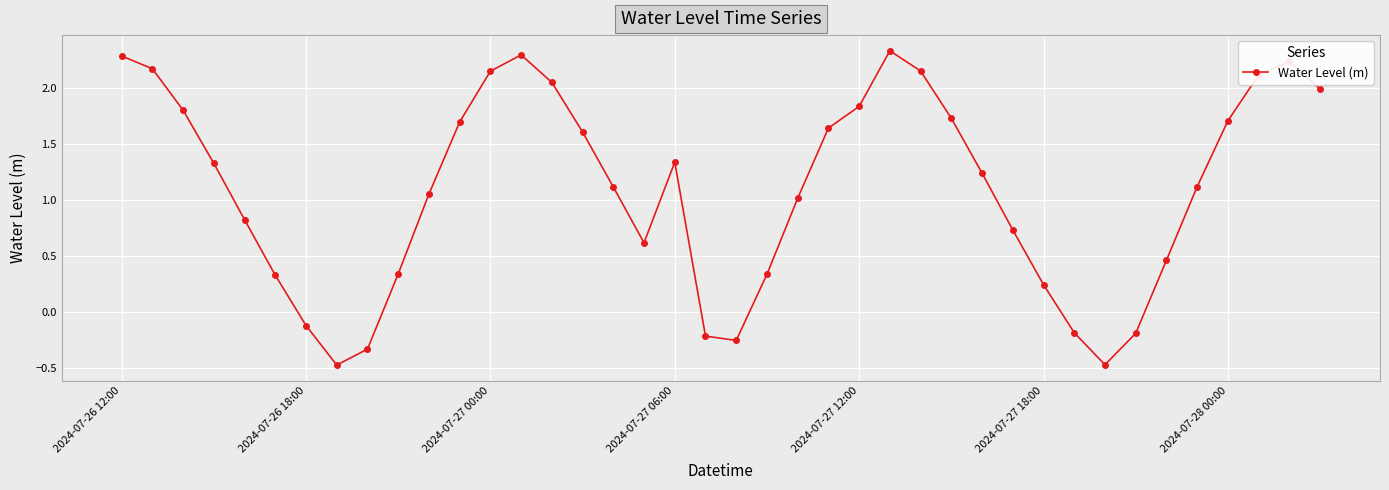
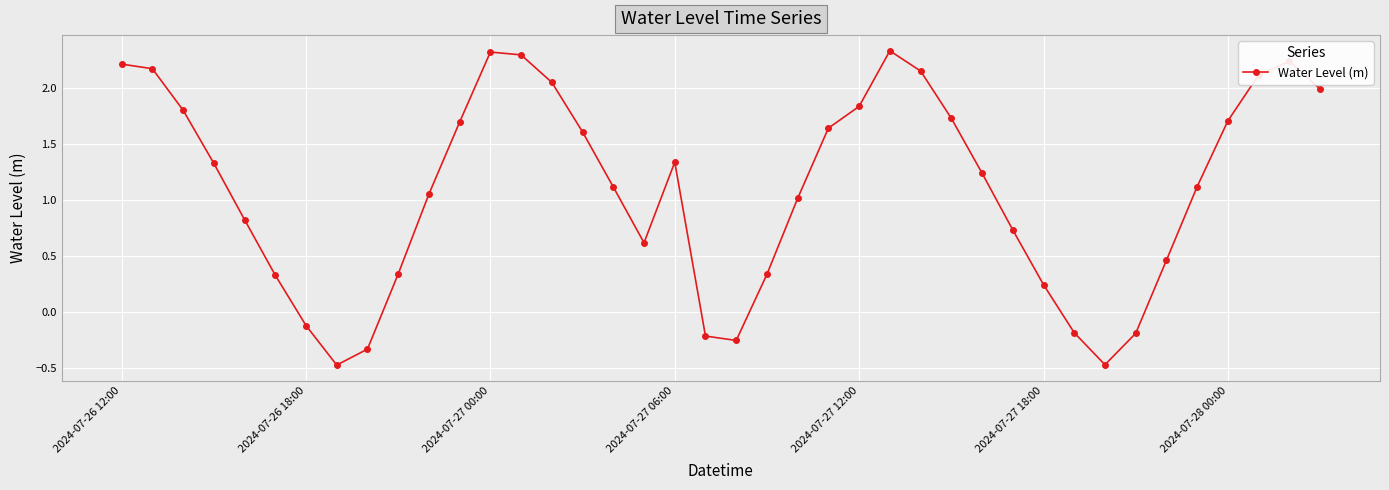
  {
-   "2024-07-26 12:00": 2.28,
+   "2024-07-26 12:00": 2.21,
    "2024-07-26 18:00": -0.12,
-   "2024-07-27 00:00": 2.15,
+   "2024-07-27 00:00": 2.32,
    "2024-07-27 06:00": 1.34,
    "2024-07-27 12:00": 1.83,
    "2024-07-27 18:00": 0.24,
    "2024-07-28 00:00": 1.71
  }
